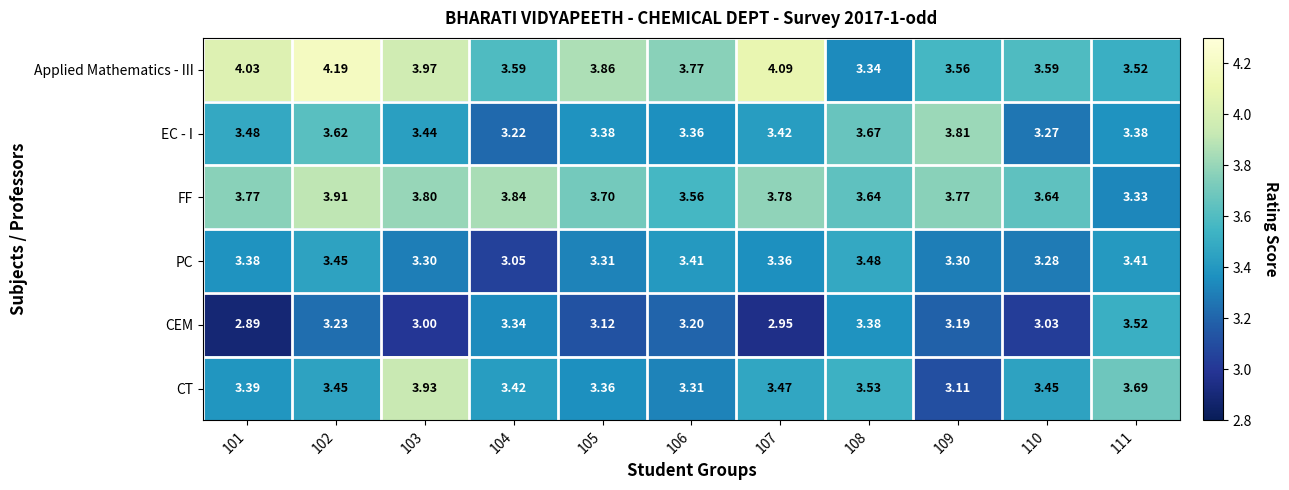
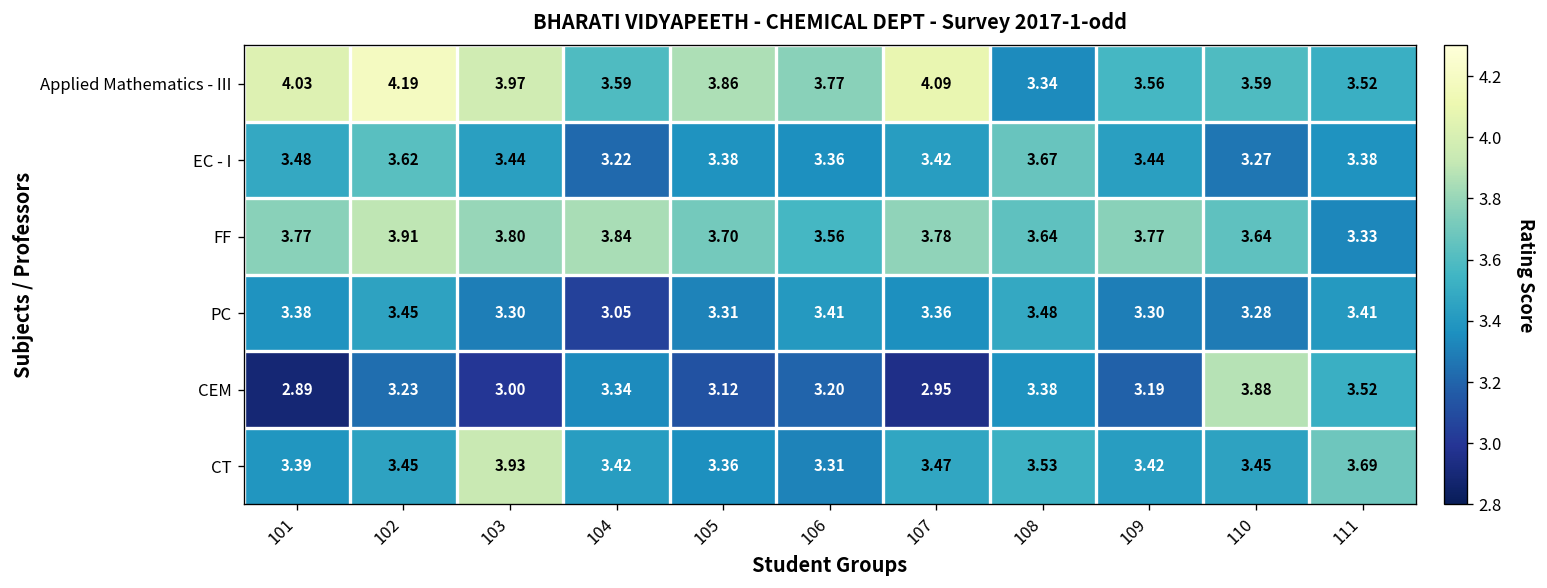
  {
    "Applied Mathematics - III": {
      "101": 4.03,
      "102": 4.19,
      "103": 3.97,
      "104": 3.59,
      "105": 3.86,
      "106": 3.77,
      "107": 4.09,
      "108": 3.34,
      "109": 3.56,
      "110": 3.59,
      "111": 3.52
    },
    "EC - I": {
      "101": 3.48,
      "102": 3.62,
      "103": 3.44,
      "104": 3.22,
      "105": 3.38,
      "106": 3.36,
      "107": 3.42,
      "108": 3.67,
-     "109": 3.81,
+     "109": 3.44,
      "110": 3.27,
      "111": 3.38
    },
    "FF": {
      "101": 3.77,
      "102": 3.91,
      "103": 3.80,
      "104": 3.84,
      "105": 3.70,
      "106": 3.56,
      "107": 3.78,
      "108": 3.64,
      "109": 3.77,
      "110": 3.64,
      "111": 3.33
    },
    "PC": {
      "101": 3.38,
      "102": 3.45,
      "103": 3.30,
      "104": 3.05,
      "105": 3.31,
      "106": 3.41,
      "107": 3.36,
      "108": 3.48,
      "109": 3.30,
      "110": 3.28,
      "111": 3.41
    },
    "CEM": {
      "101": 2.89,
      "102": 3.23,
      "103": 3.00,
      "104": 3.34,
      "105": 3.12,
      "106": 3.20,
      "107": 2.95,
      "108": 3.38,
      "109": 3.19,
-     "110": 3.03,
+     "110": 3.88,
      "111": 3.52
    },
    "CT": {
      "101": 3.39,
      "102": 3.45,
      "103": 3.93,
      "104": 3.42,
      "105": 3.36,
      "106": 3.31,
      "107": 3.47,
      "108": 3.53,
-     "109": 3.11,
+     "109": 3.42,
      "110": 3.45,
      "111": 3.69
    }
  }
